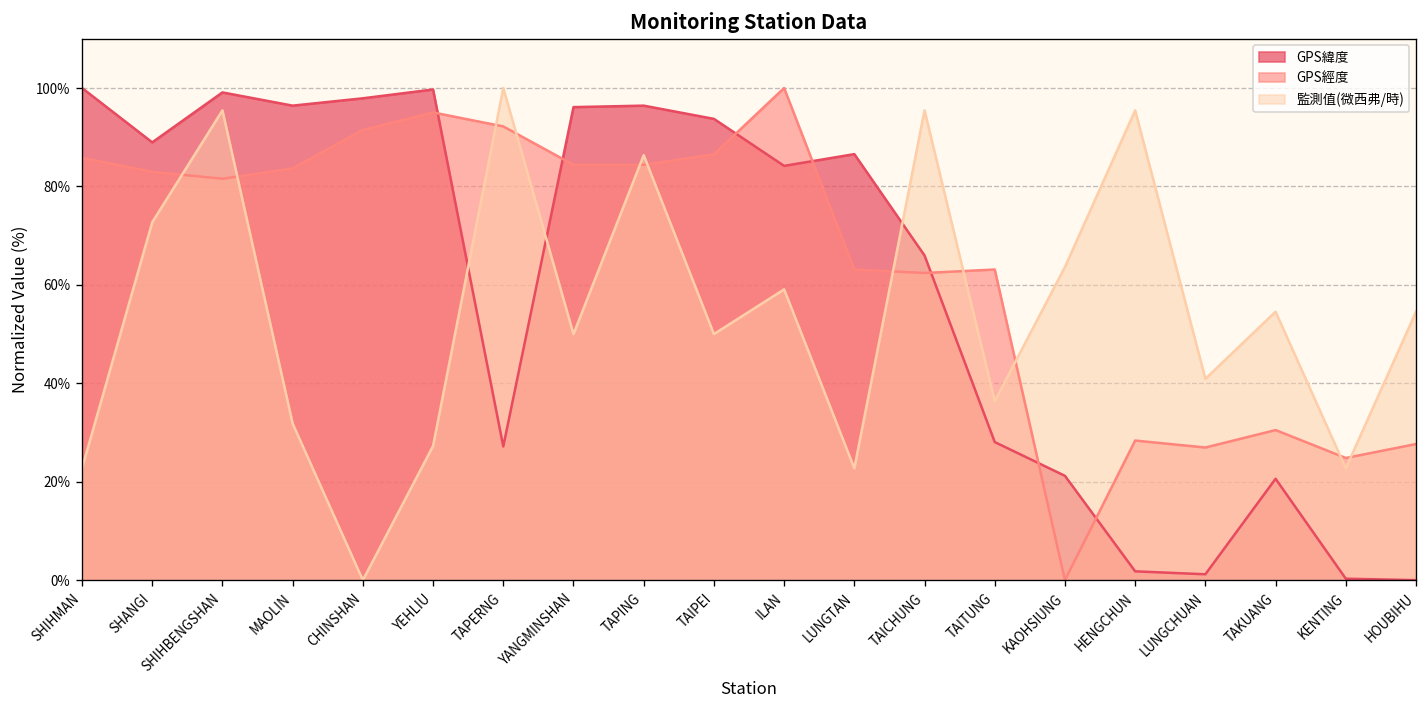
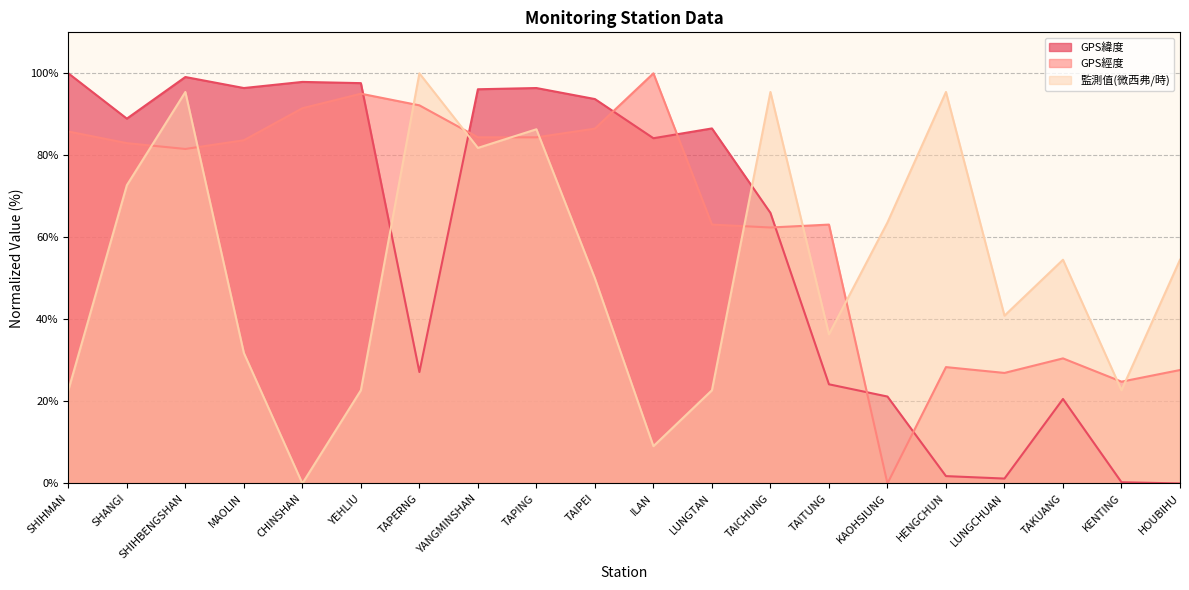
  {
    "GPS緯度": {
      "SHIHMAN": "100%",
      "SHANGI": "89%",
      "SHIHBENGSHAN": "99%",
      "MAOLIN": "96%",
      "CHINSHAN": "98%",
-     "YEHLIU": "100%",
+     "YEHLIU": "98%",
      "TAPERNG": "27%",
      "YANGMINSHAN": "96%",
      "TAPING": "96%",
      "TAIPEI": "94%",
      "ILAN": "84%",
      "LUNGTAN": "87%",
      "TAICHUNG": "66%",
-     "TAITUNG": "28%",
+     "TAITUNG": "24%",
      "KAOHSIUNG": "21%",
      "HENGCHUN": "2%",
      "LUNGCHUAN": "1%",
      "TAKUANG": "21%",
      "KENTING": "0%",
      "HOUBIHU": "0%"
    },
    "GPS經度": {
      "SHIHMAN": "86%",
      "SHANGI": "83%",
      "SHIHBENGSHAN": "82%",
      "MAOLIN": "84%",
      "CHINSHAN": "91%",
      "YEHLIU": "95%",
      "TAPERNG": "92%",
      "YANGMINSHAN": "84%",
      "TAPING": "84%",
      "TAIPEI": "87%",
      "ILAN": "100%",
      "LUNGTAN": "63%",
      "TAICHUNG": "62%",
      "TAITUNG": "63%",
      "KAOHSIUNG": "0%",
      "HENGCHUN": "28%",
      "LUNGCHUAN": "27%",
      "TAKUANG": "30%",
      "KENTING": "25%",
      "HOUBIHU": "28%"
    },
    "監測值(微西弗/時)": {
      "SHIHMAN": "23%",
      "SHANGI": "73%",
      "SHIHBENGSHAN": "95%",
      "MAOLIN": "32%",
      "CHINSHAN": "0%",
-     "YEHLIU": "27%",
+     "YEHLIU": "23%",
      "TAPERNG": "100%",
-     "YANGMINSHAN": "50%",
+     "YANGMINSHAN": "82%",
      "TAPING": "86%",
      "TAIPEI": "50%",
-     "ILAN": "59%",
+     "ILAN": "9%",
      "LUNGTAN": "23%",
      "TAICHUNG": "95%",
      "TAITUNG": "36%",
      "KAOHSIUNG": "64%",
      "HENGCHUN": "95%",
      "LUNGCHUAN": "41%",
      "TAKUANG": "55%",
      "KENTING": "23%",
      "HOUBIHU": "55%"
    }
  }
